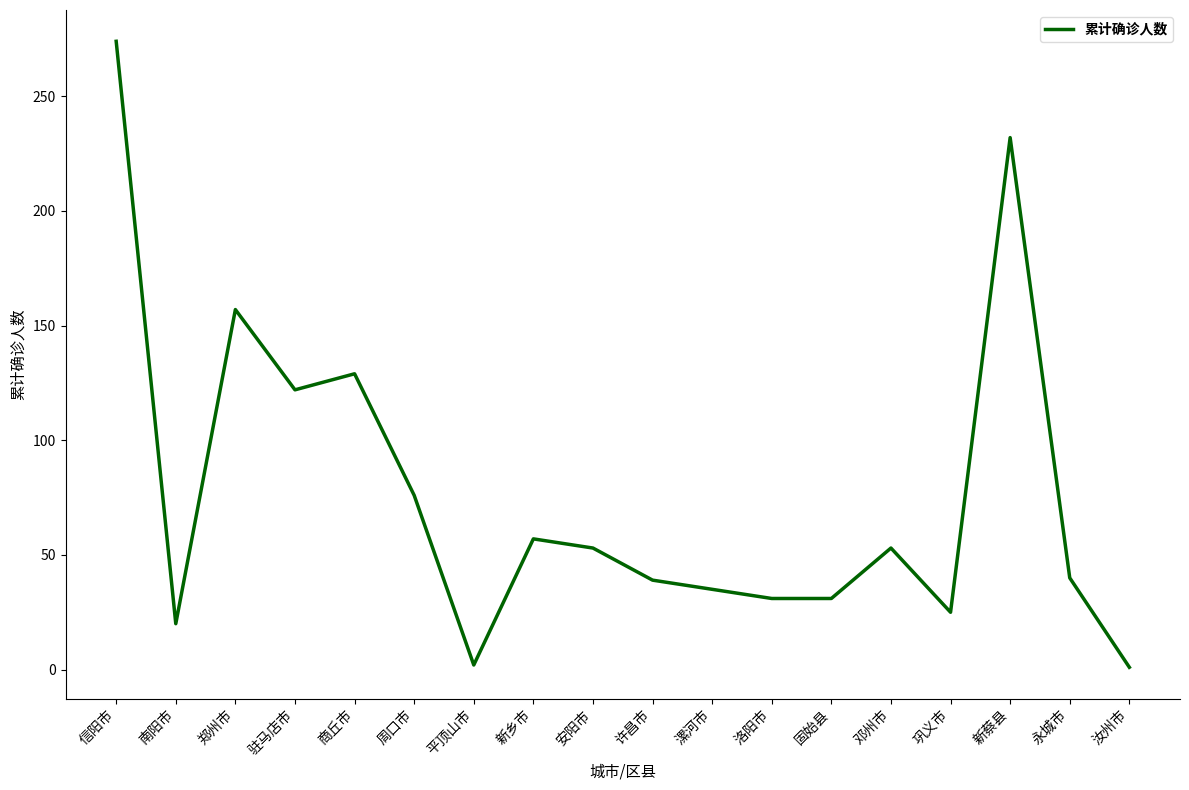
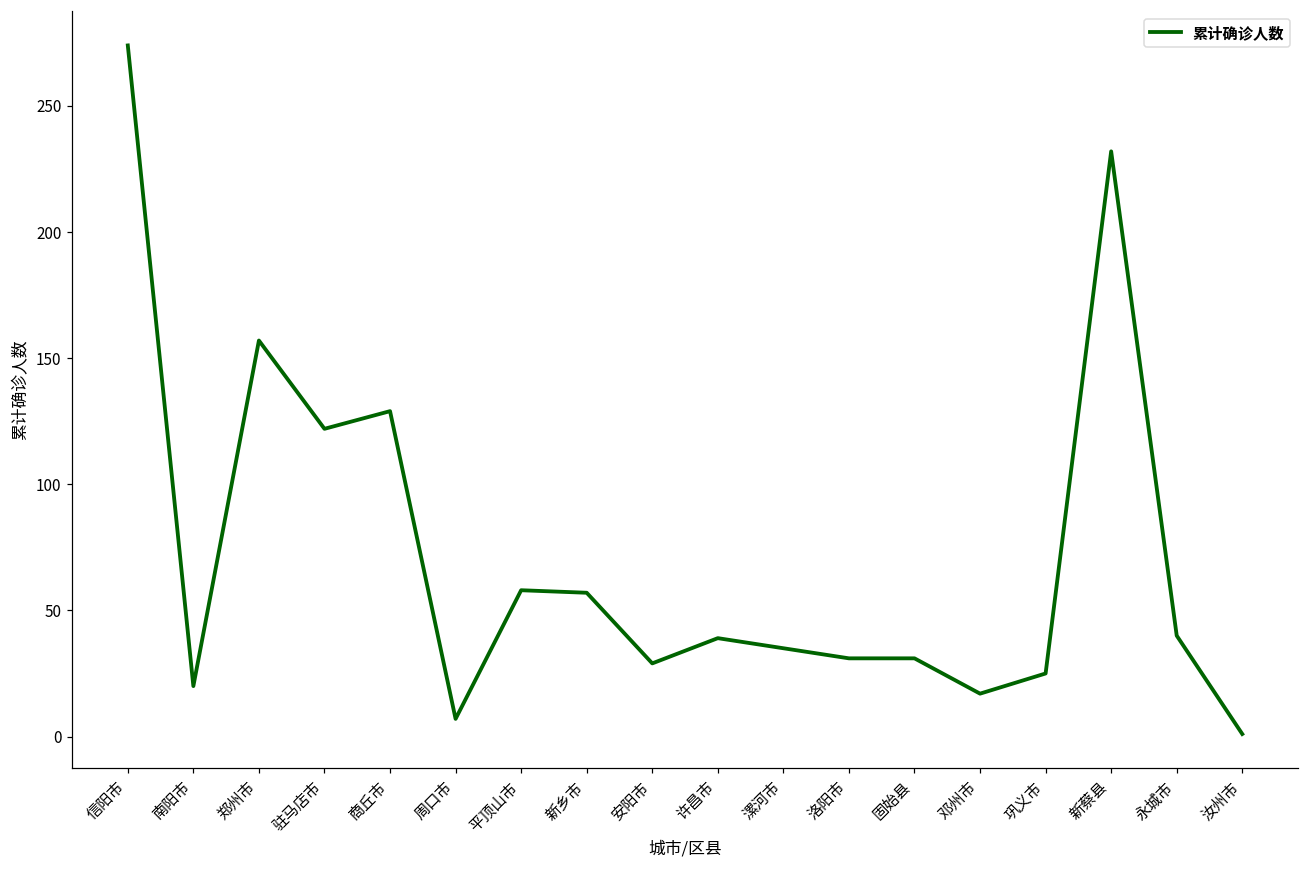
  {
    "信阳市": 274,
    "南阳市": 20,
    "郑州市": 157,
    "驻马店市": 122,
    "商丘市": 129,
-   "周口市": 76,
-   "平顶山市": 2,
+   "周口市": 7,
+   "平顶山市": 58,
    "新乡市": 57,
-   "安阳市": 53,
+   "安阳市": 29,
    "许昌市": 39,
    "漯河市": 35,
    "洛阳市": 31,
    "固始县": 31,
-   "邓州市": 53,
+   "邓州市": 17,
    "巩义市": 25,
    "新蔡县": 232,
    "永城市": 40,
    "汝州市": 1
  }
